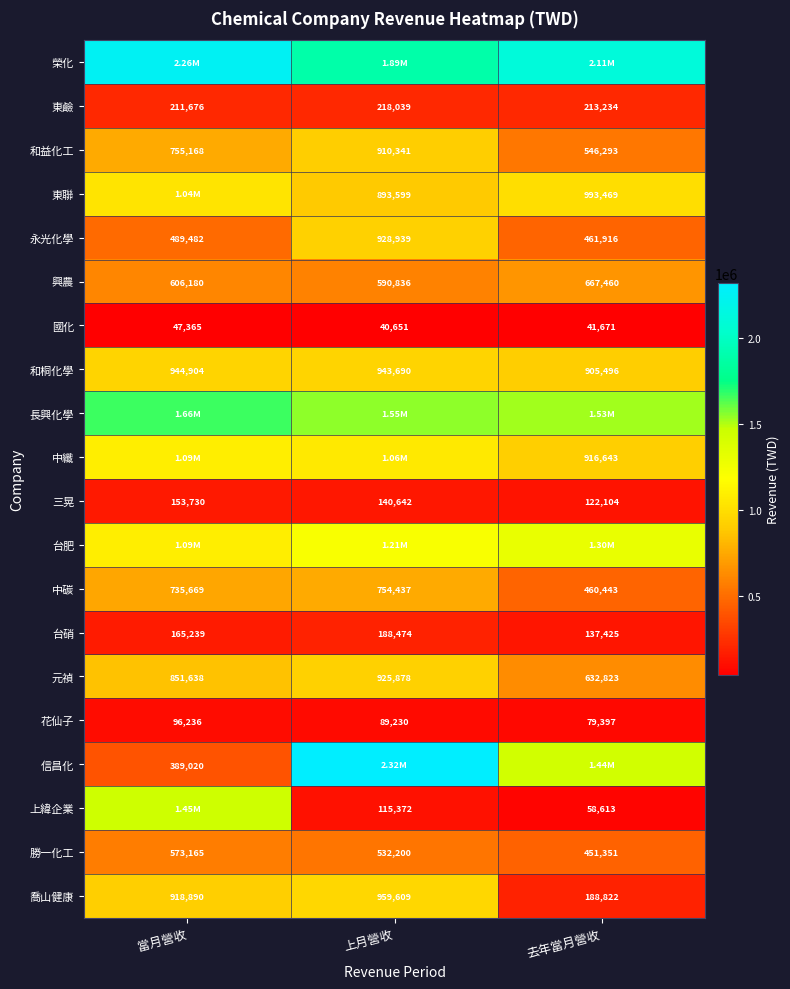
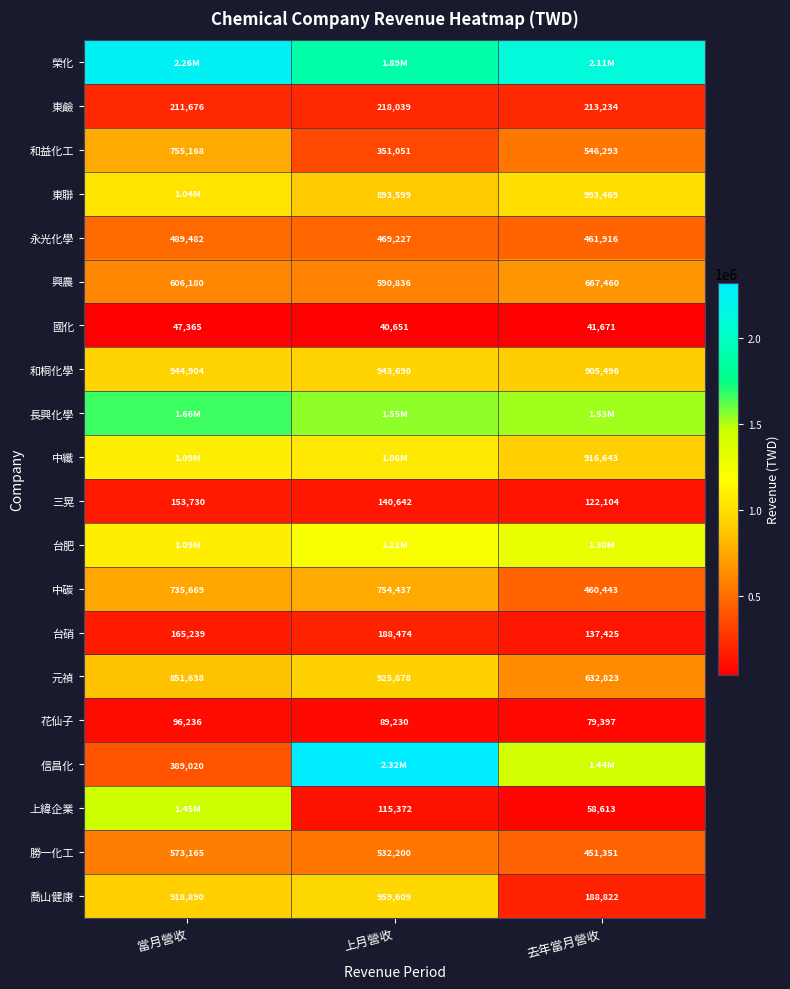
  {
    "榮化": {
      "當月營收": "2.26M",
      "上月營收": "1.89M",
      "去年當月營收": "2.11M"
    },
    "東鹼": {
      "當月營收": "211,676",
      "上月營收": "218,039",
      "去年當月營收": "213,234"
    },
    "和益化工": {
      "當月營收": "755,168",
-     "上月營收": "910,341",
+     "上月營收": "351,051",
      "去年當月營收": "546,293"
    },
    "東聯": {
      "當月營收": "1.04M",
      "上月營收": "893,599",
      "去年當月營收": "993,469"
    },
    "永光化學": {
      "當月營收": "489,482",
-     "上月營收": "928,939",
+     "上月營收": "469,227",
      "去年當月營收": "461,916"
    },
    "興農": {
      "當月營收": "606,180",
      "上月營收": "590,836",
      "去年當月營收": "667,460"
    },
    "國化": {
      "當月營收": "47,365",
      "上月營收": "40,651",
      "去年當月營收": "41,671"
    },
    "和桐化學": {
      "當月營收": "944,904",
      "上月營收": "943,690",
      "去年當月營收": "905,496"
    },
    "長興化學": {
      "當月營收": "1.66M",
      "上月營收": "1.55M",
      "去年當月營收": "1.53M"
    },
    "中纖": {
      "當月營收": "1.09M",
      "上月營收": "1.06M",
      "去年當月營收": "916,643"
    },
    "三晃": {
      "當月營收": "153,730",
      "上月營收": "140,642",
      "去年當月營收": "122,104"
    },
    "台肥": {
      "當月營收": "1.09M",
      "上月營收": "1.21M",
      "去年當月營收": "1.30M"
    },
    "中碳": {
      "當月營收": "735,669",
      "上月營收": "754,437",
      "去年當月營收": "460,443"
    },
    "台硝": {
      "當月營收": "165,239",
      "上月營收": "188,474",
      "去年當月營收": "137,425"
    },
    "元禎": {
      "當月營收": "851,638",
      "上月營收": "925,878",
      "去年當月營收": "632,823"
    },
    "花仙子": {
      "當月營收": "96,236",
      "上月營收": "89,230",
      "去年當月營收": "79,397"
    },
    "信昌化": {
      "當月營收": "389,020",
      "上月營收": "2.32M",
      "去年當月營收": "1.44M"
    },
    "上緯企業": {
      "當月營收": "1.45M",
      "上月營收": "115,372",
      "去年當月營收": "58,613"
    },
    "勝一化工": {
      "當月營收": "573,165",
      "上月營收": "532,200",
      "去年當月營收": "451,351"
    },
    "喬山健康": {
      "當月營收": "918,890",
      "上月營收": "959,609",
      "去年當月營收": "188,822"
    }
  }
